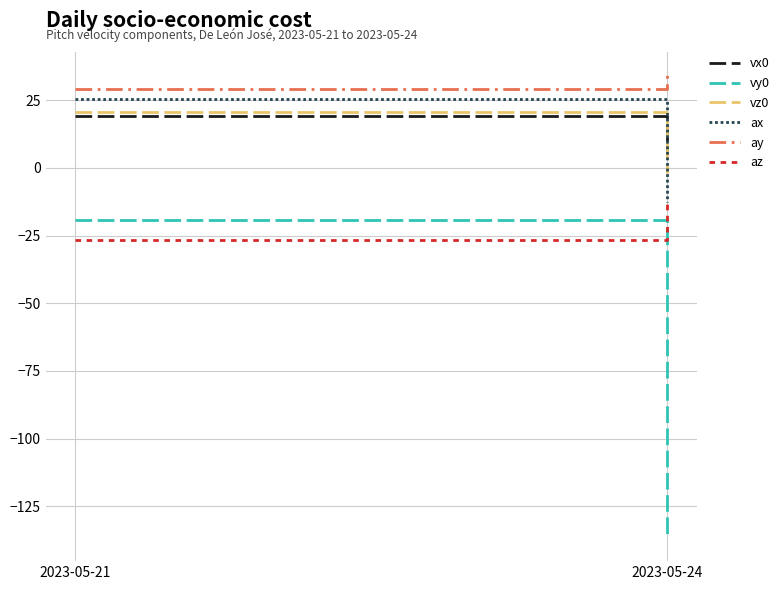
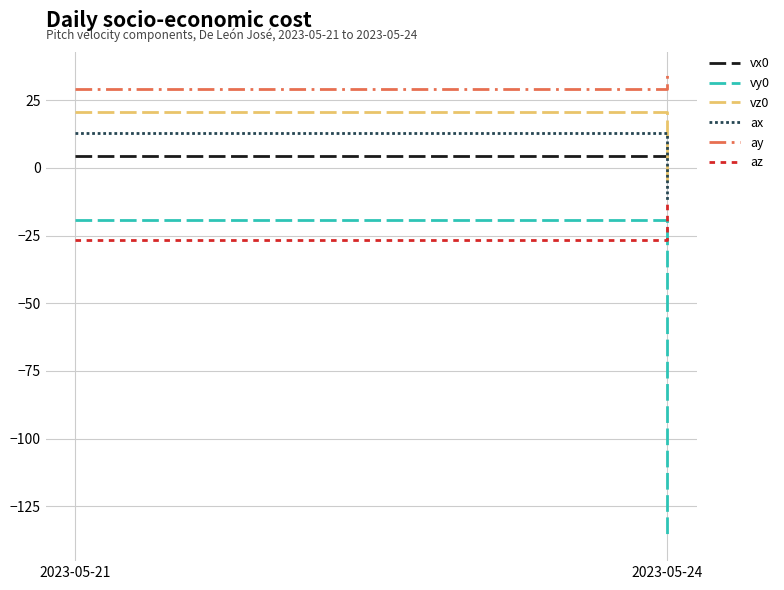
  {
    "vx0": {
-     "2023-05-21": 19,
+     "2023-05-21": 4,
      "2023-05-24": 6
    },
    "vy0": {
      "2023-05-21": -19,
      "2023-05-24": -137
    },
    "vz0": {
      "2023-05-21": 21,
-     "2023-05-24": -2
+     "2023-05-24": -7
    },
    "ax": {
-     "2023-05-21": 26
+     "2023-05-21": 13
    },
    "ay": {
      "2023-05-21": 29,
      "2023-05-24": 34
    },
    "az": {
      "2023-05-21": -27
    }
  }
